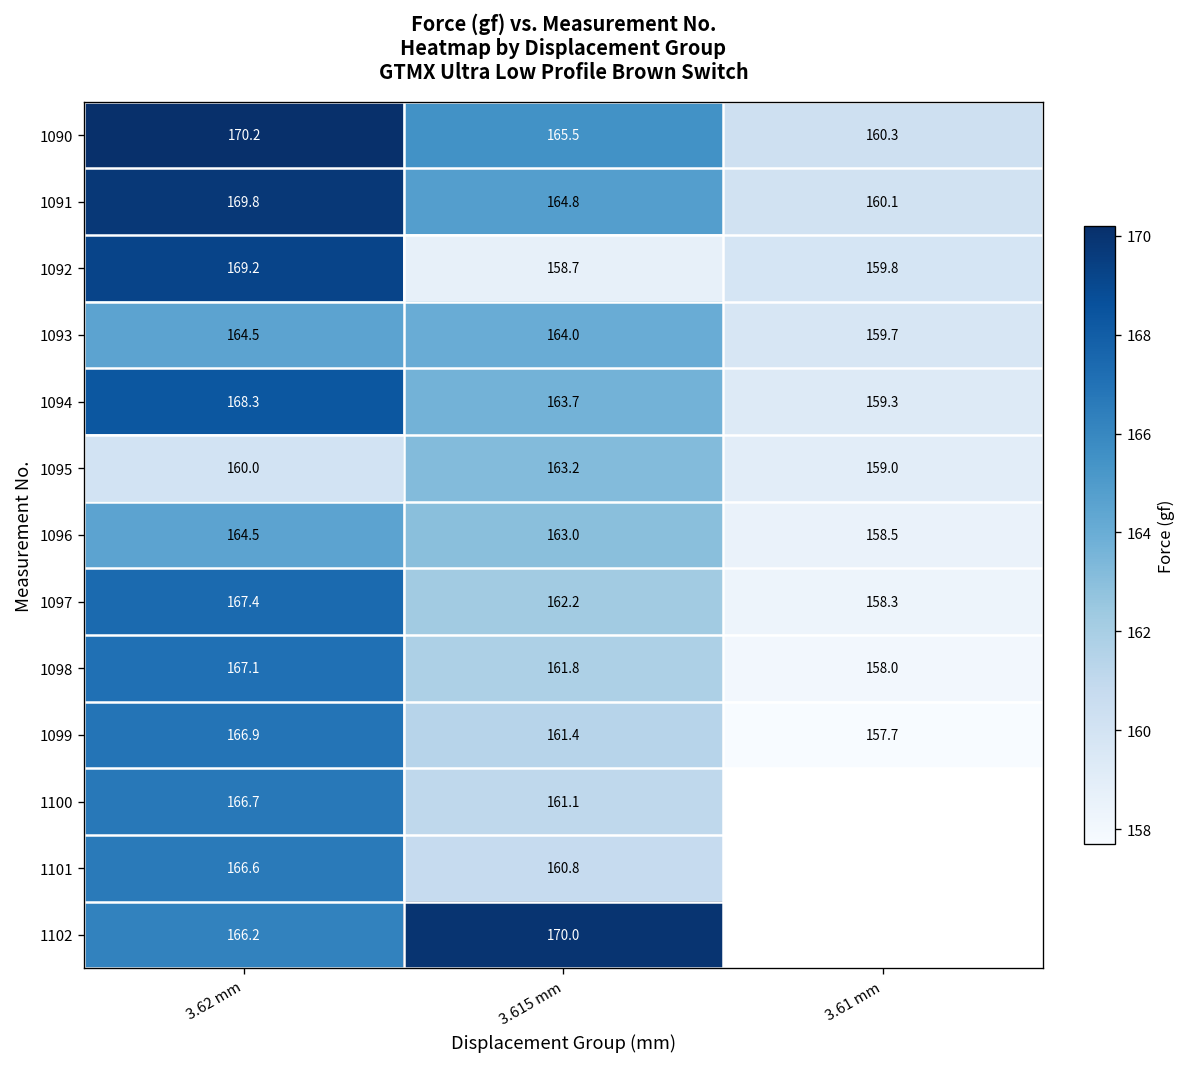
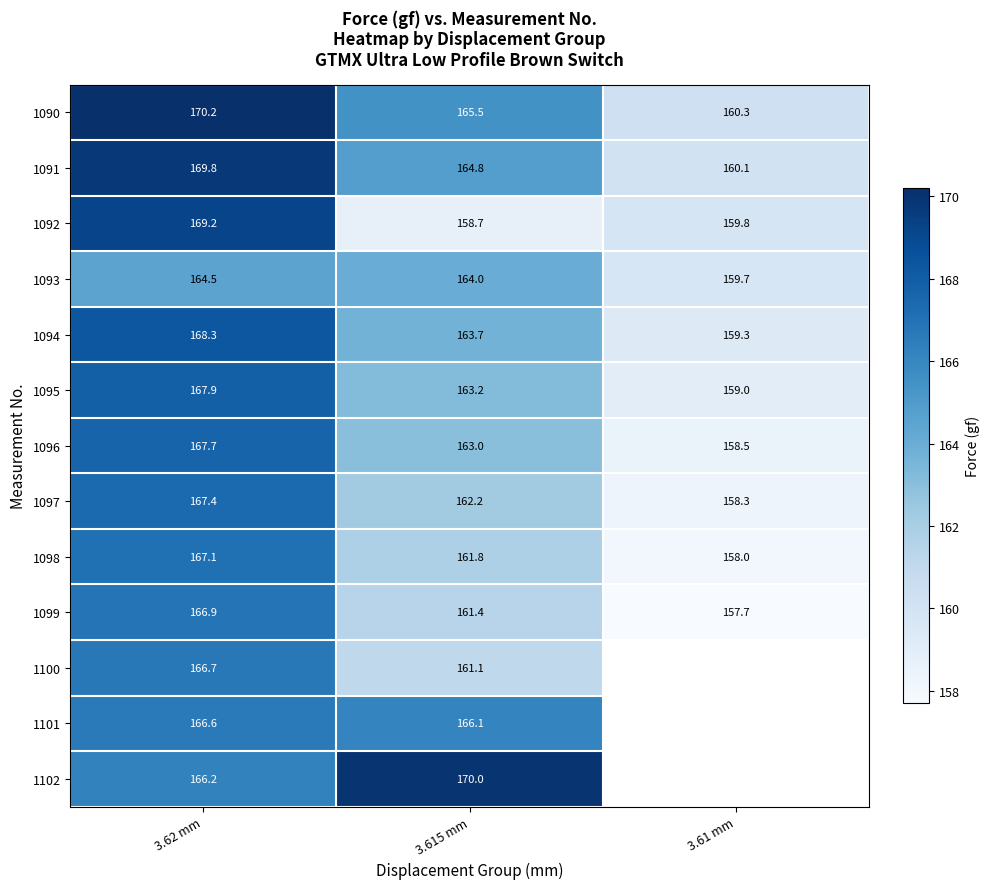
  {
    "1090": {
      "3.62 mm": 170.2,
      "3.615 mm": 165.5,
      "3.61 mm": 160.3
    },
    "1091": {
      "3.62 mm": 169.8,
      "3.615 mm": 164.8,
      "3.61 mm": 160.1
    },
    "1092": {
      "3.62 mm": 169.2,
      "3.615 mm": 158.7,
      "3.61 mm": 159.8
    },
    "1093": {
      "3.62 mm": 164.5,
      "3.615 mm": 164.0,
      "3.61 mm": 159.7
    },
    "1094": {
      "3.62 mm": 168.3,
      "3.615 mm": 163.7,
      "3.61 mm": 159.3
    },
    "1095": {
-     "3.62 mm": 160.0,
+     "3.62 mm": 167.9,
      "3.615 mm": 163.2,
      "3.61 mm": 159.0
    },
    "1096": {
-     "3.62 mm": 164.5,
+     "3.62 mm": 167.7,
      "3.615 mm": 163.0,
      "3.61 mm": 158.5
    },
    "1097": {
      "3.62 mm": 167.4,
      "3.615 mm": 162.2,
      "3.61 mm": 158.3
    },
    "1098": {
      "3.62 mm": 167.1,
      "3.615 mm": 161.8,
      "3.61 mm": 158.0
    },
    "1099": {
      "3.62 mm": 166.9,
      "3.615 mm": 161.4,
      "3.61 mm": 157.7
    },
    "1100": {
      "3.62 mm": 166.7,
      "3.615 mm": 161.1
    },
    "1101": {
      "3.62 mm": 166.6,
-     "3.615 mm": 160.8
+     "3.615 mm": 166.1
    },
    "1102": {
      "3.62 mm": 166.2,
      "3.615 mm": 170.0
    }
  }
